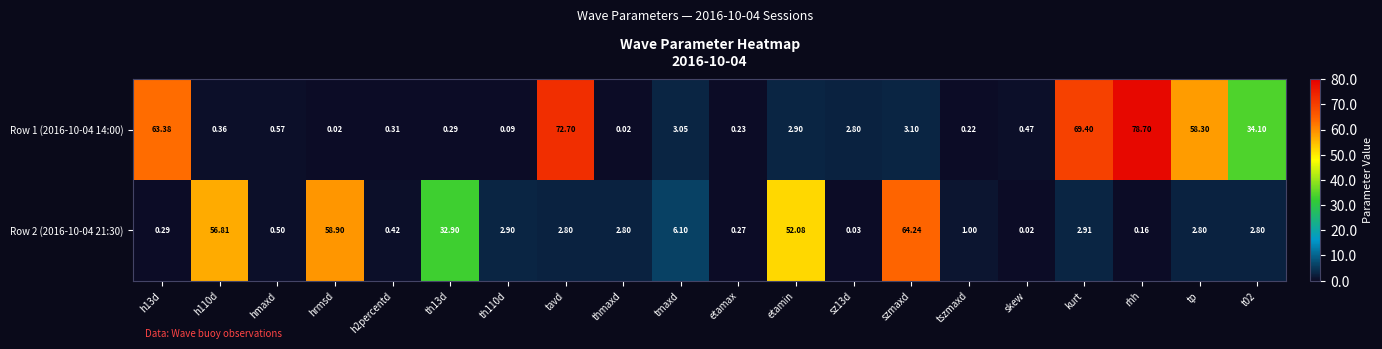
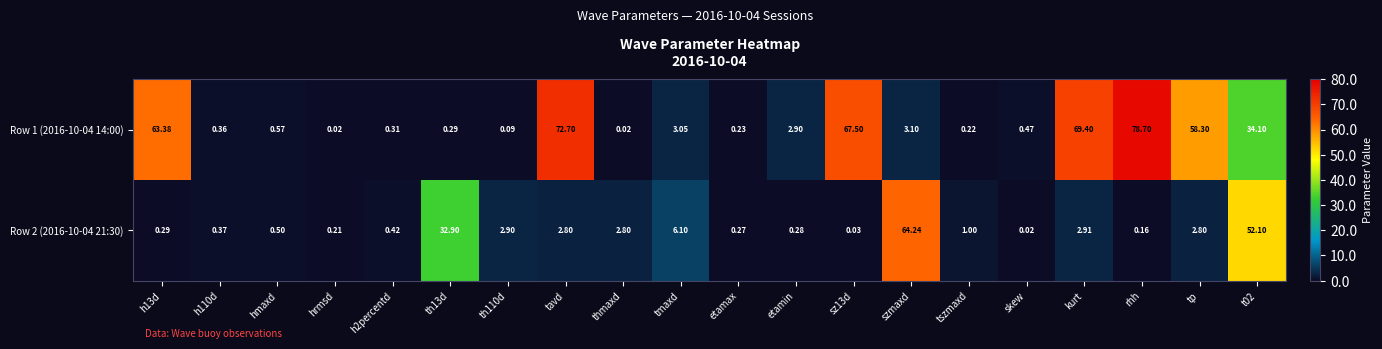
  {
    "Row 1 (2016-10-04 14:00)": {
      "h13d": 63.38,
      "h110d": 0.36,
      "hmaxd": 0.57,
      "hrmsd": 0.02,
      "h2percentd": 0.31,
      "th13d": 0.29,
      "th110d": 0.09,
      "tavd": 72.70,
      "thmaxd": 0.02,
      "tmaxd": 3.05,
      "etamax": 0.23,
      "etamin": 2.90,
-     "sz13d": 2.80,
+     "sz13d": 67.50,
      "szmaxd": 3.10,
      "tszmaxd": 0.22,
      "skew": 0.47,
      "kurt": 69.40,
      "rhh": 78.70,
      "tp": 58.30,
      "t02": 34.10
    },
    "Row 2 (2016-10-04 21:30)": {
      "h13d": 0.29,
-     "h110d": 56.81,
+     "h110d": 0.37,
      "hmaxd": 0.50,
-     "hrmsd": 58.90,
+     "hrmsd": 0.21,
      "h2percentd": 0.42,
      "th13d": 32.90,
      "th110d": 2.90,
      "tavd": 2.80,
      "thmaxd": 2.80,
      "tmaxd": 6.10,
      "etamax": 0.27,
-     "etamin": 52.08,
+     "etamin": 0.28,
      "sz13d": 0.03,
      "szmaxd": 64.24,
      "tszmaxd": 1.00,
      "skew": 0.02,
      "kurt": 2.91,
      "rhh": 0.16,
      "tp": 2.80,
-     "t02": 2.80
+     "t02": 52.10
    }
  }
